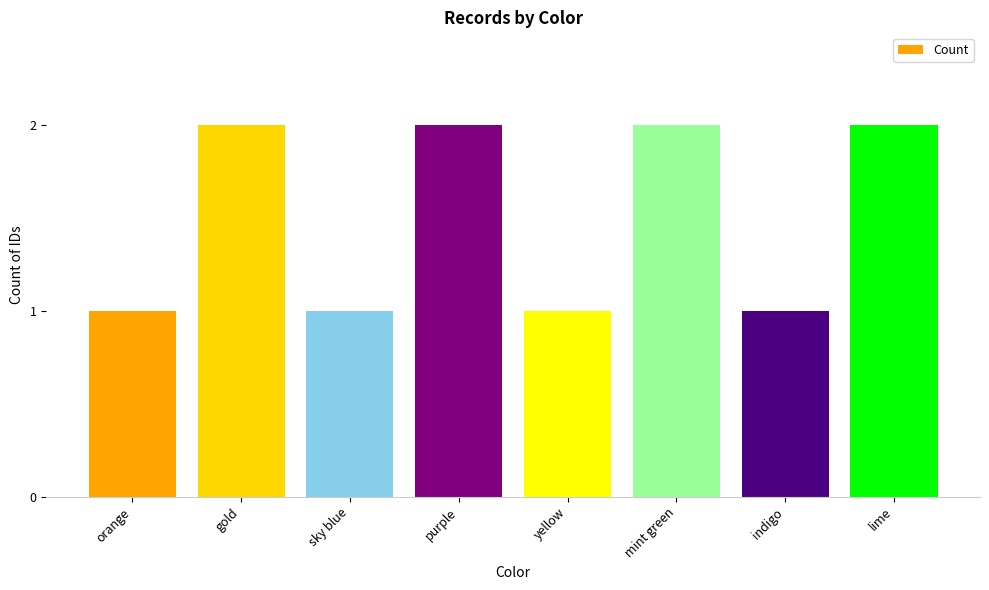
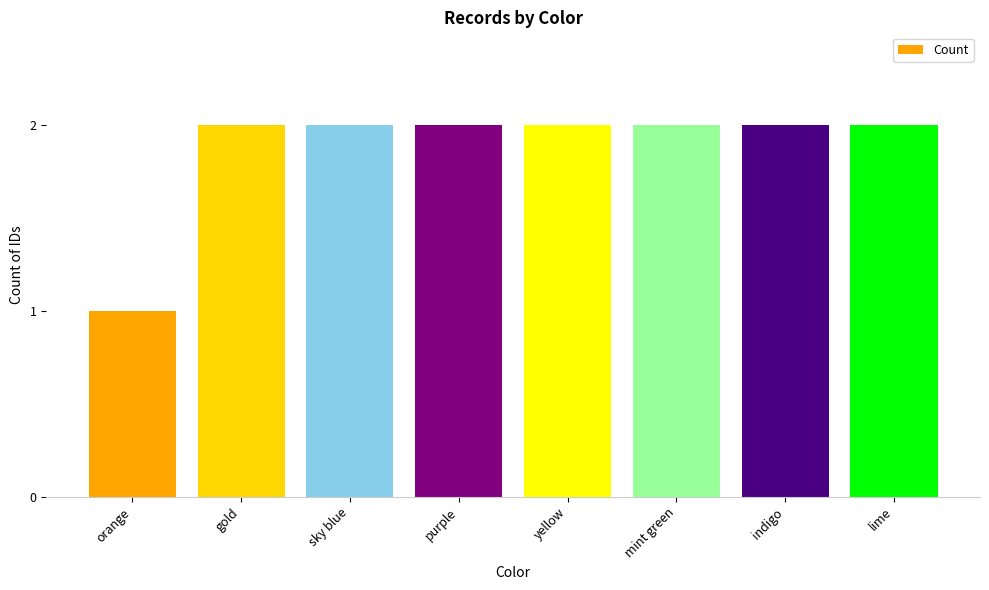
  {
    "orange": 1,
    "gold": 2,
-   "sky blue": 1,
+   "sky blue": 2,
    "purple": 2,
-   "yellow": 1,
+   "yellow": 2,
    "mint green": 2,
-   "indigo": 1,
+   "indigo": 2,
    "lime": 2
  }
